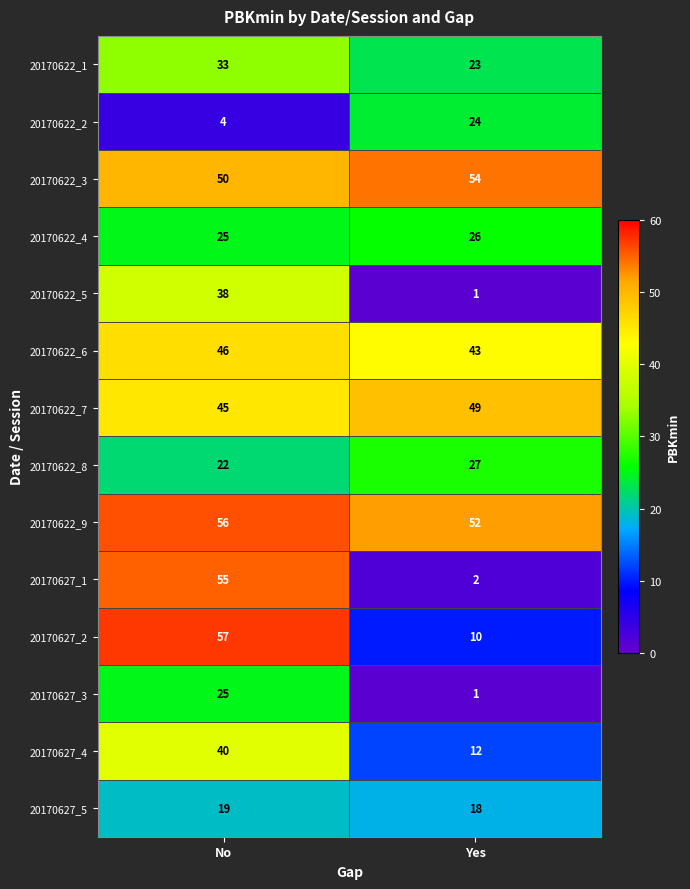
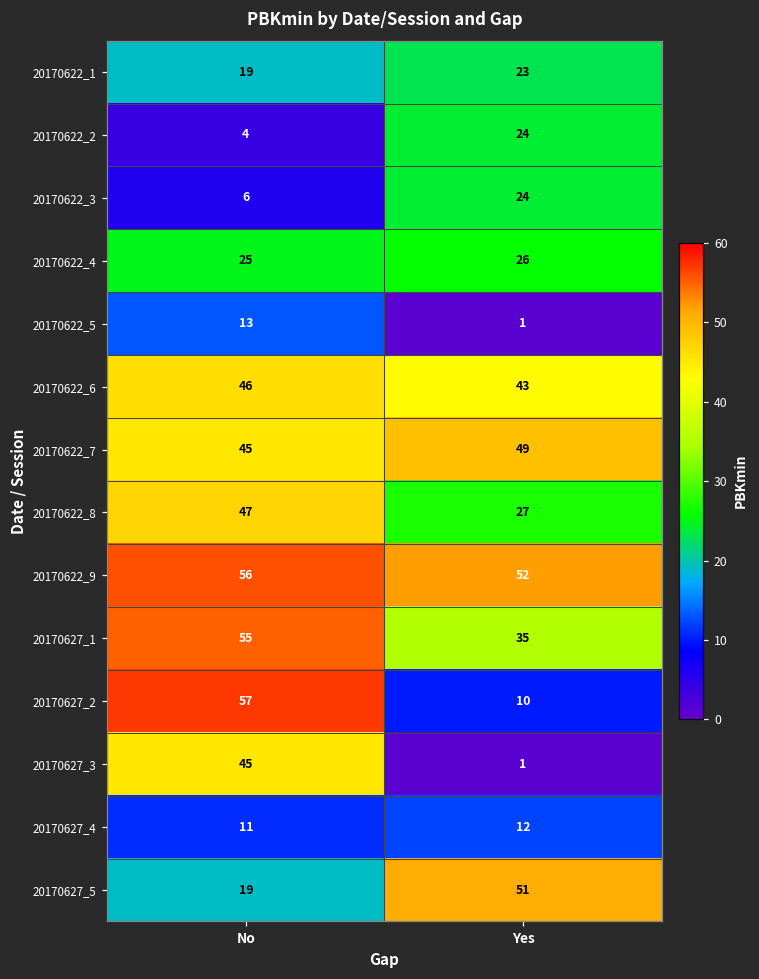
  {
    "20170622_1": {
-     "No": 33,
+     "No": 19,
      "Yes": 23
    },
    "20170622_2": {
      "No": 4,
      "Yes": 24
    },
    "20170622_3": {
-     "No": 50,
-     "Yes": 54
+     "No": 6,
+     "Yes": 24
    },
    "20170622_4": {
      "No": 25,
      "Yes": 26
    },
    "20170622_5": {
-     "No": 38,
+     "No": 13,
      "Yes": 1
    },
    "20170622_6": {
      "No": 46,
      "Yes": 43
    },
    "20170622_7": {
      "No": 45,
      "Yes": 49
    },
    "20170622_8": {
-     "No": 22,
+     "No": 47,
      "Yes": 27
    },
    "20170622_9": {
      "No": 56,
      "Yes": 52
    },
    "20170627_1": {
      "No": 55,
-     "Yes": 2
+     "Yes": 35
    },
    "20170627_2": {
      "No": 57,
      "Yes": 10
    },
    "20170627_3": {
-     "No": 25,
+     "No": 45,
      "Yes": 1
    },
    "20170627_4": {
-     "No": 40,
+     "No": 11,
      "Yes": 12
    },
    "20170627_5": {
      "No": 19,
-     "Yes": 18
+     "Yes": 51
    }
  }
